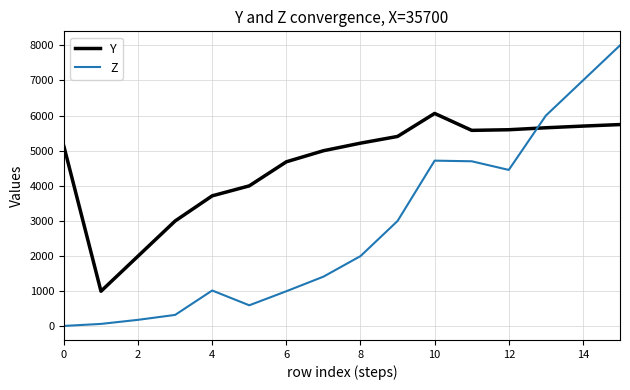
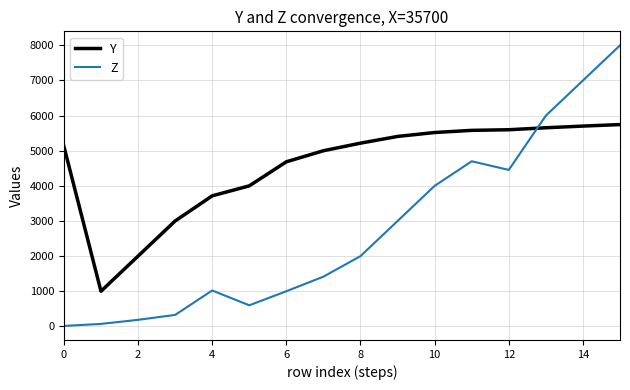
  {
    "Y": {
      "0": 5100,
      "2": 2000,
      "4": 3700,
      "6": 4700,
      "8": 5200,
-     "10": 6100,
+     "10": 5500,
      "12": 5600,
      "14": 5700
    },
    "Z": {
      "0": 0,
      "2": 200,
      "4": 1000,
      "6": 1000,
      "8": 2000,
-     "10": 4700,
+     "10": 4000,
      "12": 4500,
      "14": 7000
    }
  }
